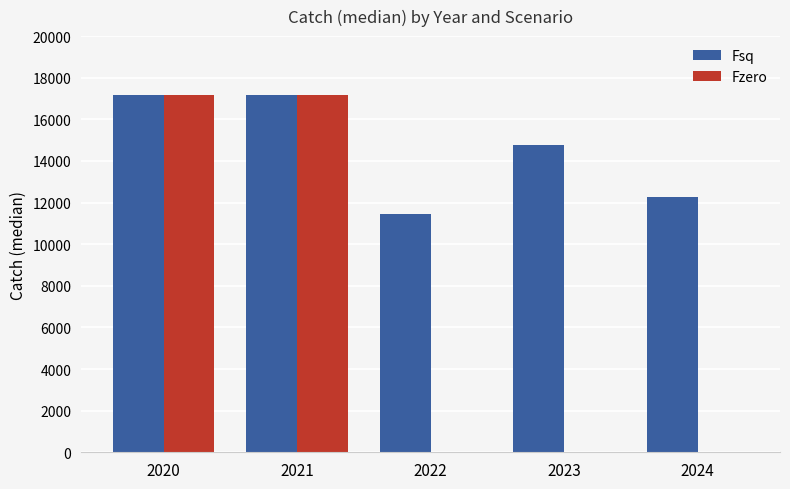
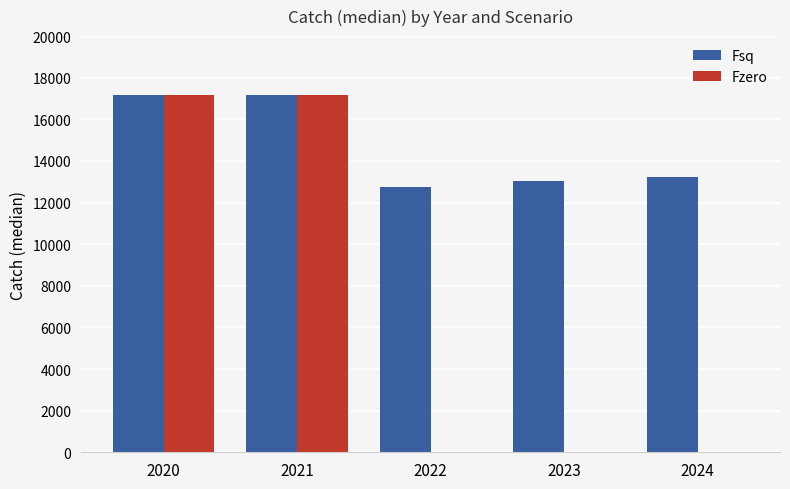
  {
    "Fsq": {
      "2020": 17100,
      "2021": 17100,
-     "2022": 11400,
-     "2023": 14800,
-     "2024": 12300
+     "2022": 12700,
+     "2023": 13000,
+     "2024": 13200
    },
    "Fzero": {
      "2020": 17100,
      "2021": 17100,
      "2022": 0,
      "2023": 0,
      "2024": 0
    }
  }
